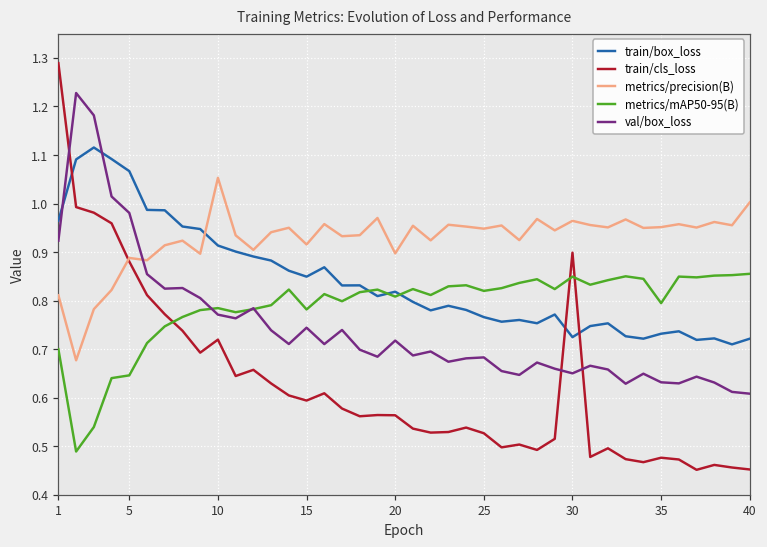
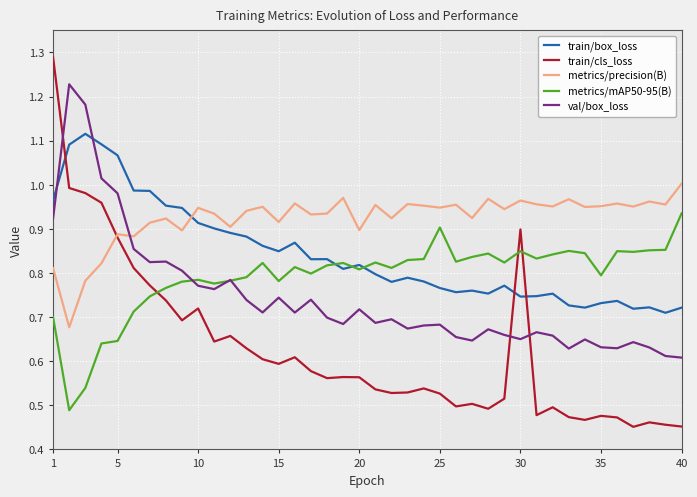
  {
    "train/box_loss": {
      "1": 0.96,
      "5": 1.07,
      "10": 0.91,
      "15": 0.85,
      "20": 0.82,
      "25": 0.77,
-     "30": 0.72,
+     "30": 0.75,
      "35": 0.73,
      "40": 0.72
    },
    "train/cls_loss": {
      "1": 1.29,
      "5": 0.88,
      "10": 0.72,
      "15": 0.59,
      "20": 0.56,
      "25": 0.53,
      "30": 0.90,
      "35": 0.48,
      "40": 0.45
    },
    "metrics/precision(B)": {
      "1": 0.81,
      "5": 0.89,
-     "10": 1.05,
+     "10": 0.95,
      "15": 0.92,
      "20": 0.90,
      "25": 0.95,
      "30": 0.96,
      "35": 0.95,
      "40": 1.00
    },
    "metrics/mAP50-95(B)": {
      "1": 0.70,
      "5": 0.65,
      "10": 0.78,
      "15": 0.78,
      "20": 0.81,
-     "25": 0.82,
+     "25": 0.90,
      "30": 0.85,
      "35": 0.79,
-     "40": 0.86
+     "40": 0.93
    },
    "val/box_loss": {
      "1": 0.92,
      "5": 0.98,
      "10": 0.77,
      "15": 0.74,
      "20": 0.72,
      "25": 0.68,
      "30": 0.65,
      "35": 0.63,
      "40": 0.61
    }
  }
